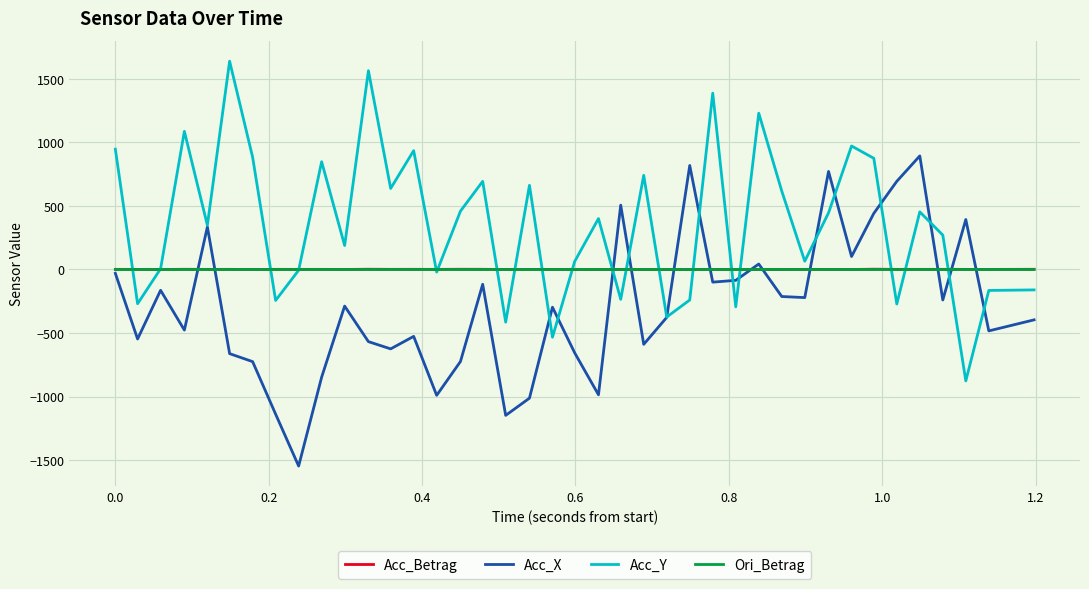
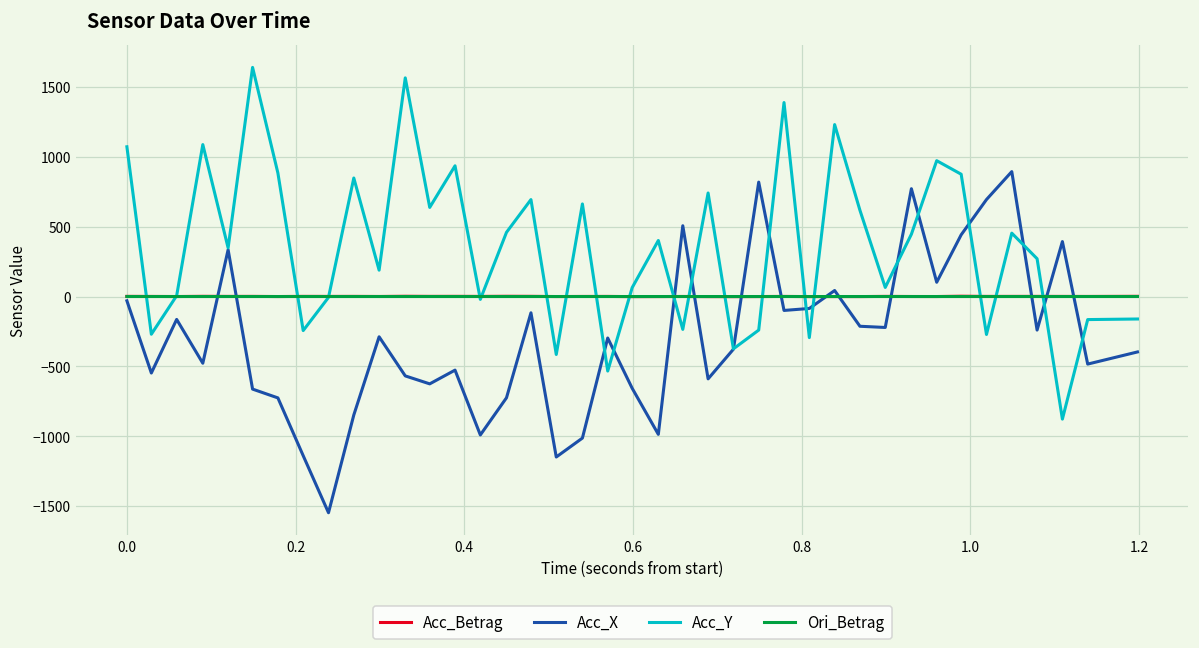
  {
    "Ori_Betrag": {
      "0.0": 0
    },
    "Acc_X": {
      "0.0": -30
    },
    "Acc_Y": {
-     "0.0": 950
+     "0.0": 1070
    }
  }
